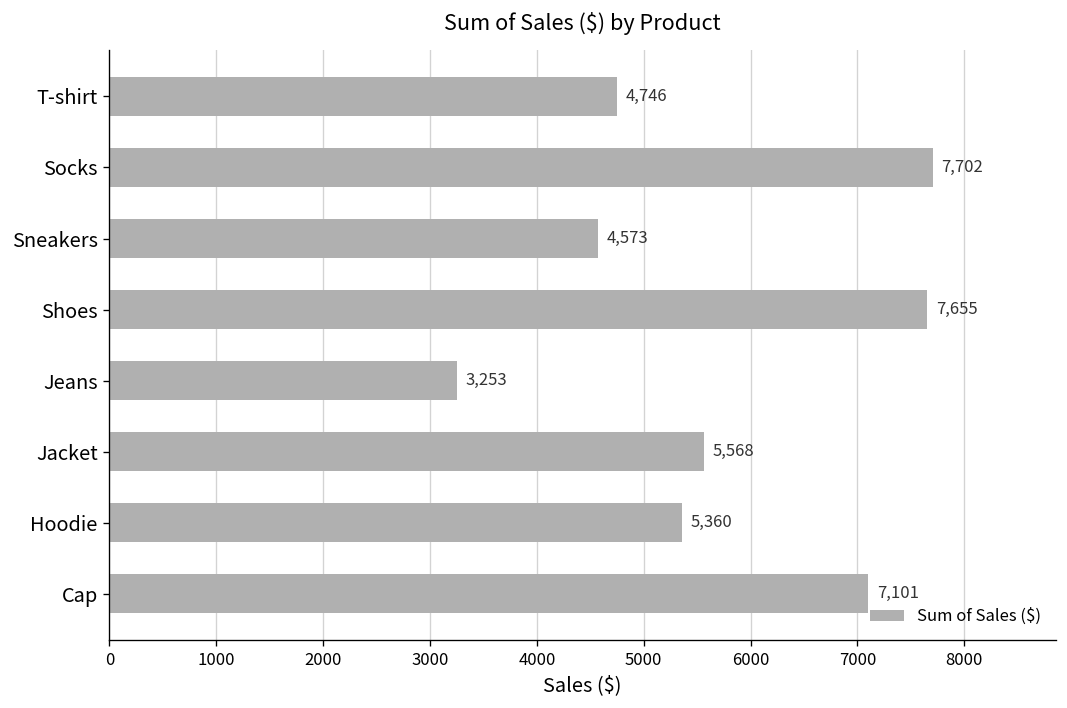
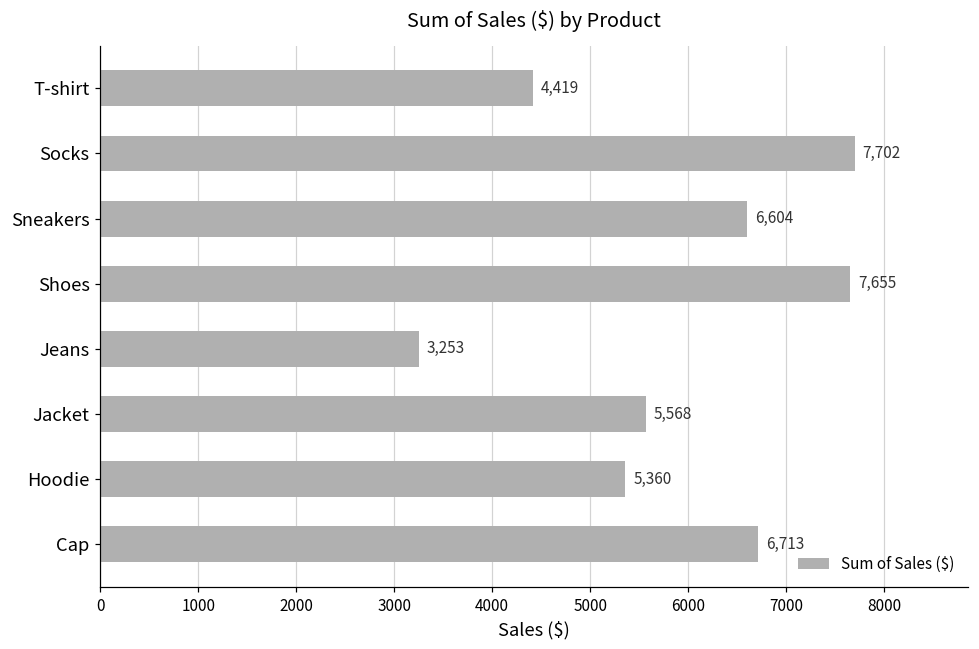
  {
-   "T-shirt": "4,746",
+   "T-shirt": "4,419",
    "Socks": "7,702",
-   "Sneakers": "4,573",
+   "Sneakers": "6,604",
    "Shoes": "7,655",
    "Jeans": "3,253",
    "Jacket": "5,568",
    "Hoodie": "5,360",
-   "Cap": "7,101"
+   "Cap": "6,713"
  }
